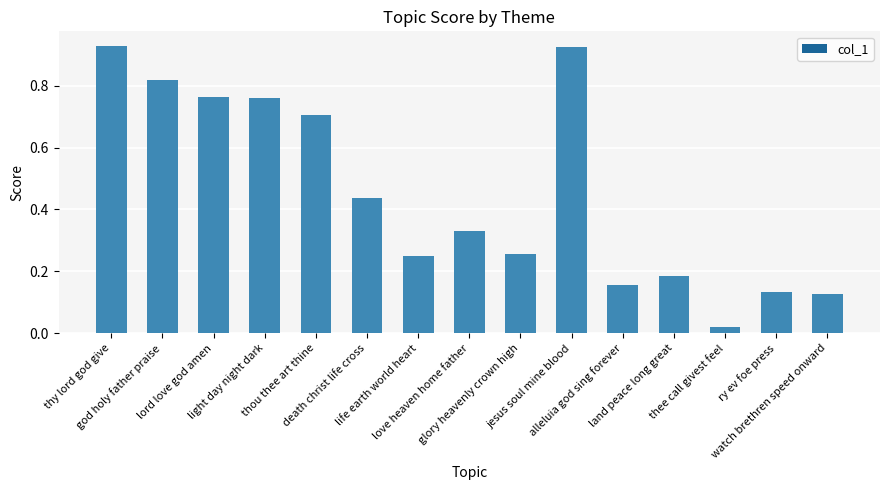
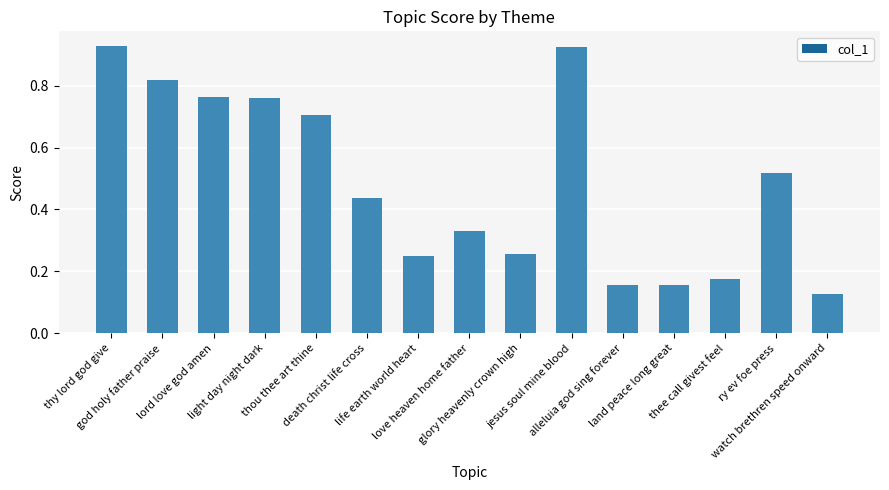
  {
    "thy lord god give": 0.93,
    "god holy father praise": 0.82,
    "lord love god amen": 0.76,
    "light day night dark": 0.76,
    "thou thee art thine": 0.71,
    "death christ life cross": 0.44,
    "life earth world heart": 0.25,
    "love heaven home father": 0.33,
    "glory heavenly crown high": 0.26,
    "jesus soul mine blood": 0.93,
    "alleluia god sing forever": 0.15,
-   "land peace long great": 0.18,
-   "thee call givest feel": 0.02,
-   "ry ev foe press": 0.13,
+   "land peace long great": 0.16,
+   "thee call givest feel": 0.18,
+   "ry ev foe press": 0.52,
    "watch brethren speed onward": 0.13
  }
